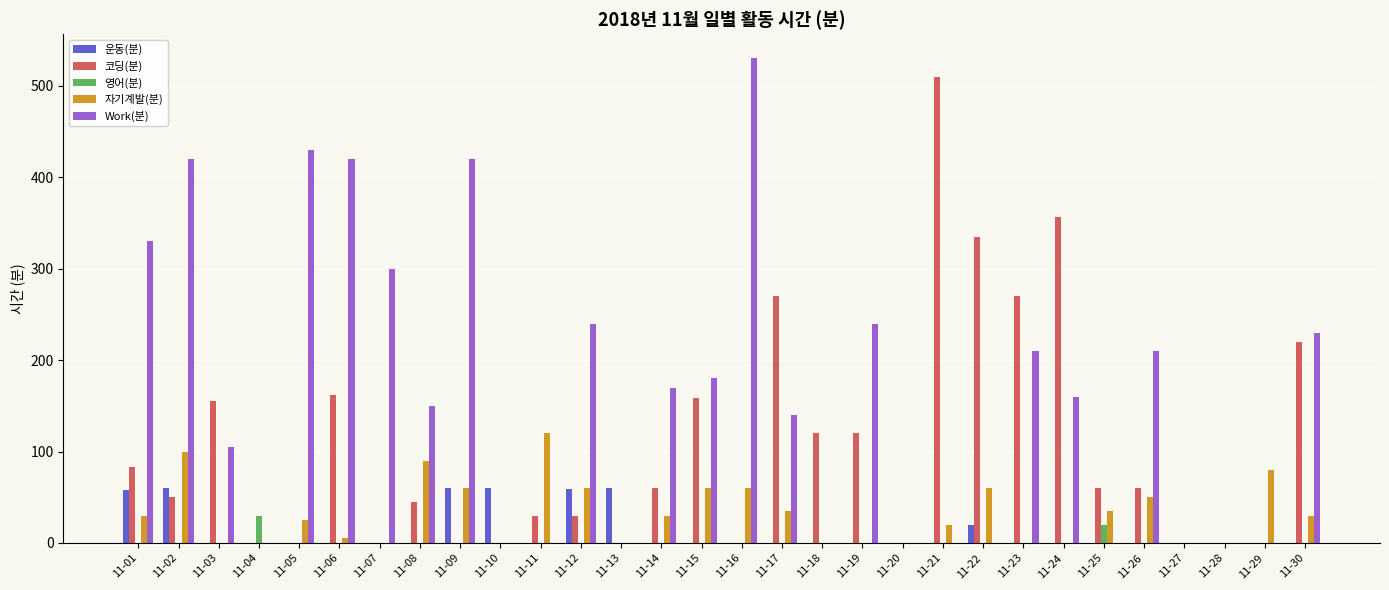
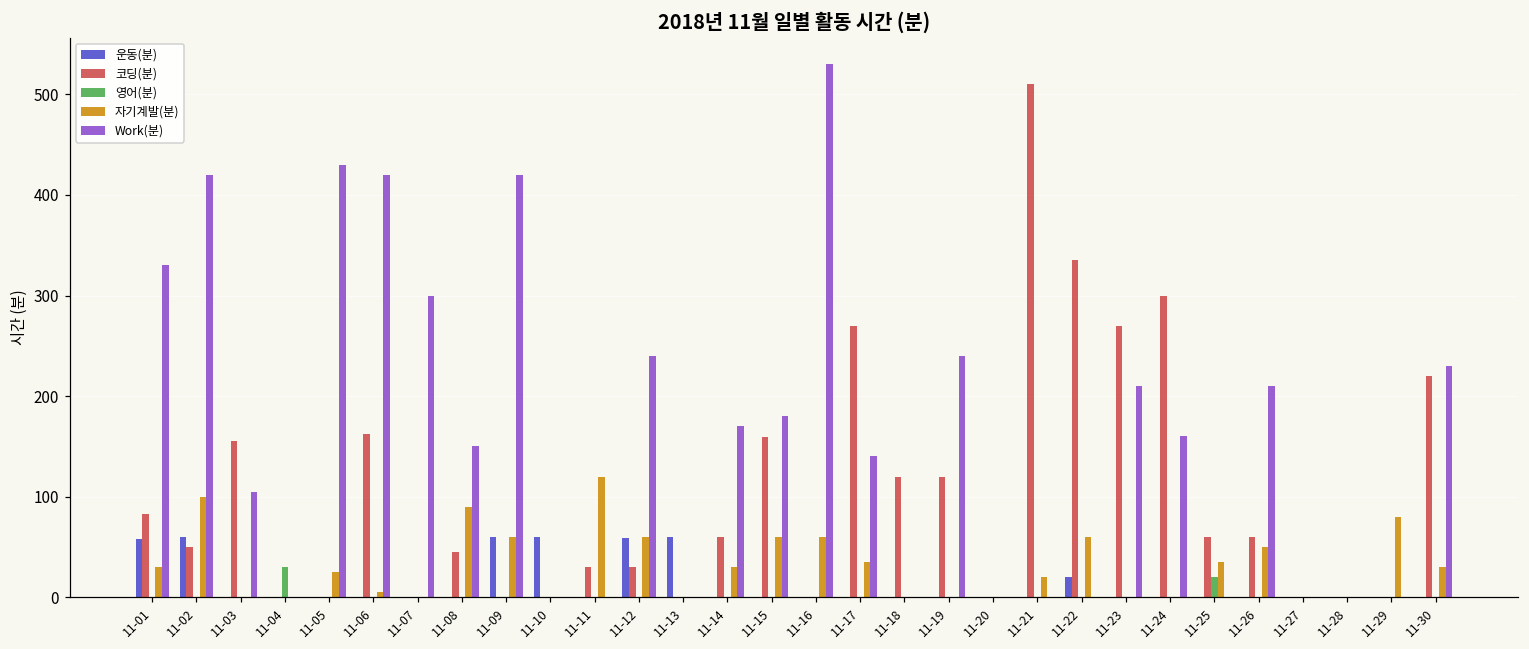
  {
    "운동(분)": {
      "11-01": 60,
      "11-02": 60,
      "11-03": 0,
      "11-04": 0,
      "11-05": 0,
      "11-06": 0,
      "11-07": 0,
      "11-08": 0,
      "11-09": 60,
      "11-10": 60,
      "11-11": 0,
      "11-12": 60,
      "11-13": 60,
      "11-14": 0,
      "11-15": 0,
      "11-16": 0,
      "11-17": 0,
      "11-18": 0,
      "11-19": 0,
      "11-20": 0,
      "11-21": 0,
      "11-22": 20,
      "11-23": 0,
      "11-24": 0,
      "11-25": 0,
      "11-26": 0,
      "11-27": 0,
      "11-28": 0,
      "11-29": 0,
      "11-30": 0
    },
    "코딩(분)": {
      "11-01": 80,
      "11-02": 50,
      "11-03": 160,
      "11-04": 0,
      "11-05": 0,
      "11-06": 160,
      "11-07": 0,
      "11-08": 50,
      "11-09": 0,
      "11-10": 0,
      "11-11": 30,
      "11-12": 30,
      "11-13": 0,
      "11-14": 60,
      "11-15": 160,
      "11-16": 0,
      "11-17": 270,
      "11-18": 120,
      "11-19": 120,
      "11-20": 0,
      "11-21": 510,
      "11-22": 340,
      "11-23": 270,
-     "11-24": 360,
+     "11-24": 300,
      "11-25": 60,
      "11-26": 60,
      "11-27": 0,
      "11-28": 0,
      "11-29": 0,
      "11-30": 220
    },
    "영어(분)": {
      "11-01": 0,
      "11-02": 0,
      "11-03": 0,
      "11-04": 30,
      "11-05": 0,
      "11-06": 0,
      "11-07": 0,
      "11-08": 0,
      "11-09": 0,
      "11-10": 0,
      "11-11": 0,
      "11-12": 0,
      "11-13": 0,
      "11-14": 0,
      "11-15": 0,
      "11-16": 0,
      "11-17": 0,
      "11-18": 0,
      "11-19": 0,
      "11-20": 0,
      "11-21": 0,
      "11-22": 0,
      "11-23": 0,
      "11-24": 0,
      "11-25": 20,
      "11-26": 0,
      "11-27": 0,
      "11-28": 0,
      "11-29": 0,
      "11-30": 0
    },
    "자기계발(분)": {
      "11-01": 30,
      "11-02": 100,
      "11-03": 0,
      "11-04": 0,
      "11-05": 30,
      "11-06": 10,
      "11-07": 0,
      "11-08": 90,
      "11-09": 60,
      "11-10": 0,
      "11-11": 120,
      "11-12": 60,
      "11-13": 0,
      "11-14": 30,
      "11-15": 60,
      "11-16": 60,
      "11-17": 40,
      "11-18": 0,
      "11-19": 0,
      "11-20": 0,
      "11-21": 20,
      "11-22": 60,
      "11-23": 0,
      "11-24": 0,
      "11-25": 40,
      "11-26": 50,
      "11-27": 0,
      "11-28": 0,
      "11-29": 80,
      "11-30": 30
    },
    "Work(분)": {
      "11-01": 330,
      "11-02": 420,
      "11-03": 110,
      "11-04": 0,
      "11-05": 430,
      "11-06": 420,
      "11-07": 300,
      "11-08": 150,
      "11-09": 420,
      "11-10": 0,
      "11-11": 0,
      "11-12": 240,
      "11-13": 0,
      "11-14": 170,
      "11-15": 180,
      "11-16": 530,
      "11-17": 140,
      "11-18": 0,
      "11-19": 240,
      "11-20": 0,
      "11-21": 0,
      "11-22": 0,
      "11-23": 210,
      "11-24": 160,
      "11-25": 0,
      "11-26": 210,
      "11-27": 0,
      "11-28": 0,
      "11-29": 0,
      "11-30": 230
    }
  }
